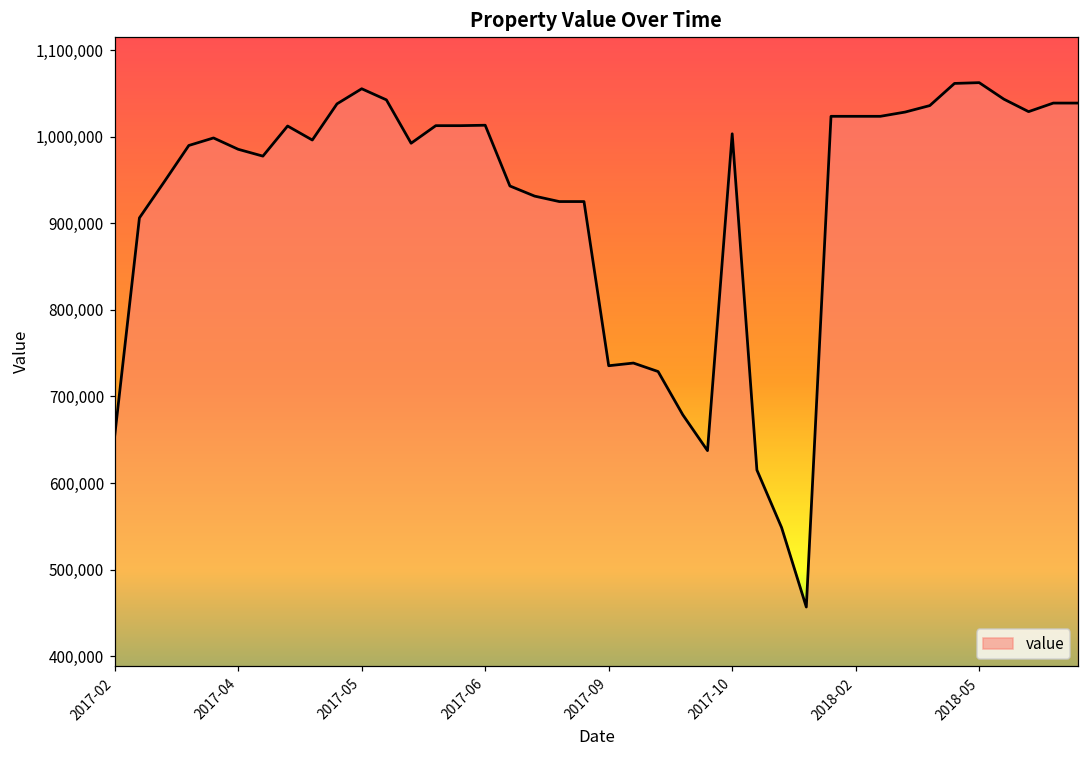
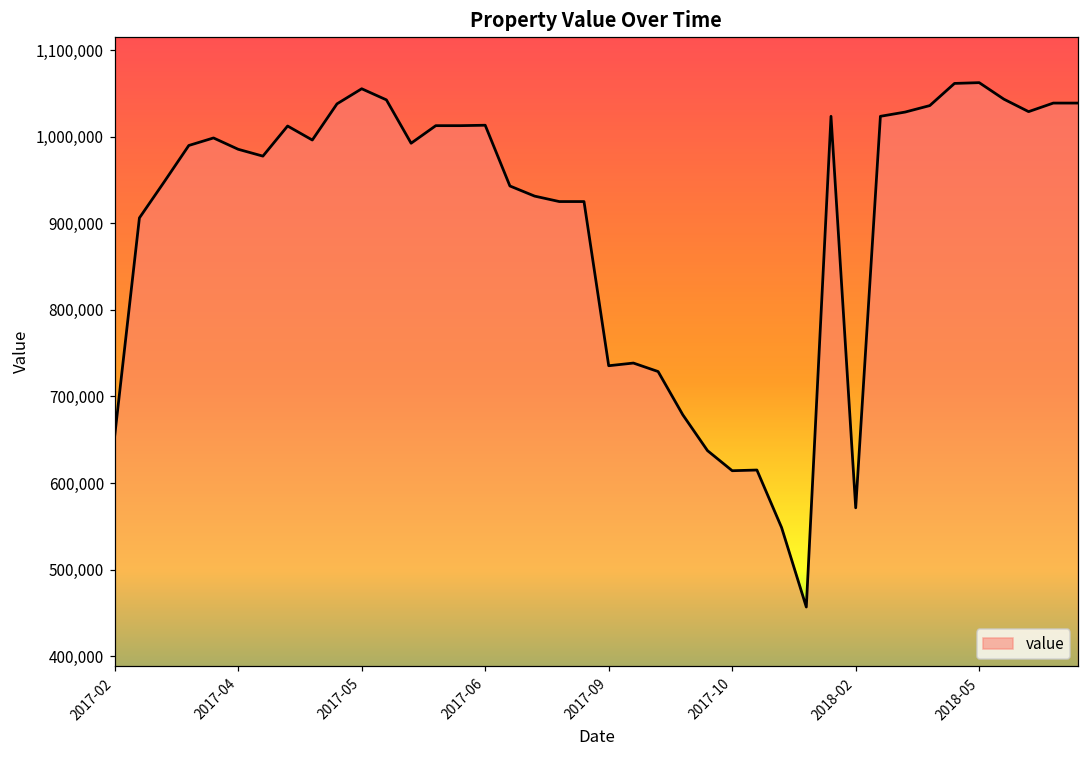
  {
    "2017-02": "650,000",
    "2017-04": "990,000",
    "2017-05": "1,060,000",
    "2017-06": "1,010,000",
    "2017-09": "740,000",
-   "2017-10": "1,000,000",
-   "2018-02": "1,020,000",
+   "2017-10": "610,000",
+   "2018-02": "570,000",
    "2018-05": "1,060,000"
  }
